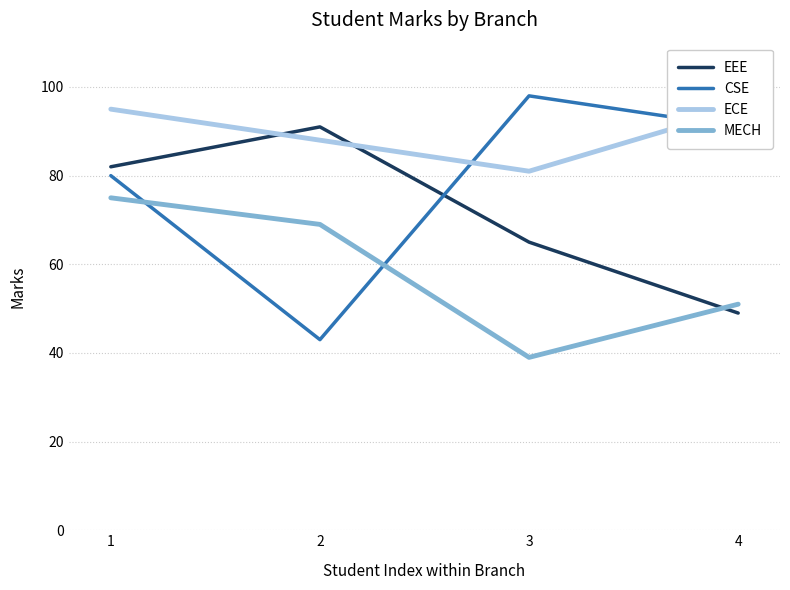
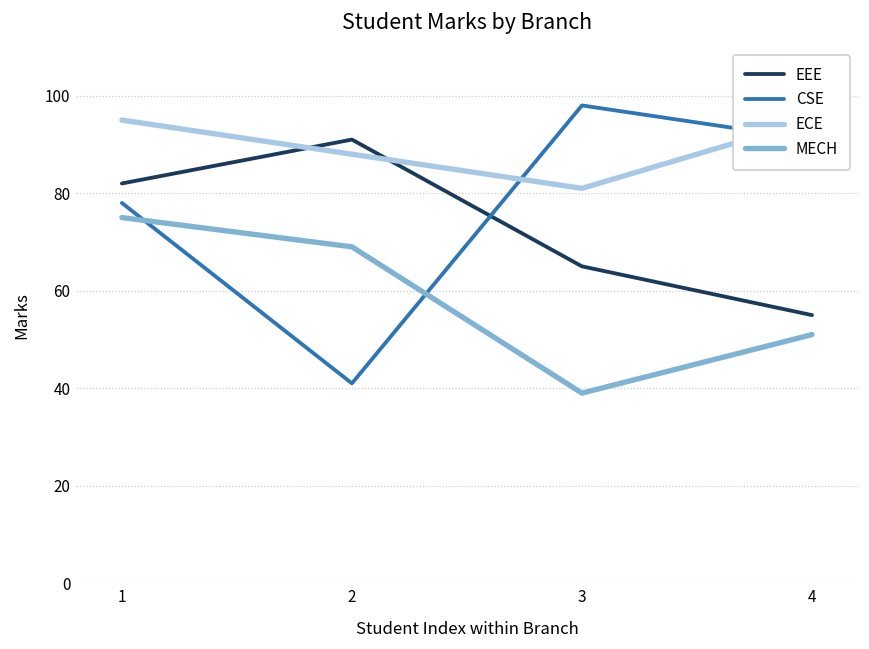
  {
    "EEE": {
      "1": 82,
      "2": 91,
      "3": 65,
-     "4": 49
+     "4": 55
    },
    "CSE": {
-     "1": 80,
-     "2": 43,
+     "1": 78,
+     "2": 41,
      "3": 98
    }
  }
